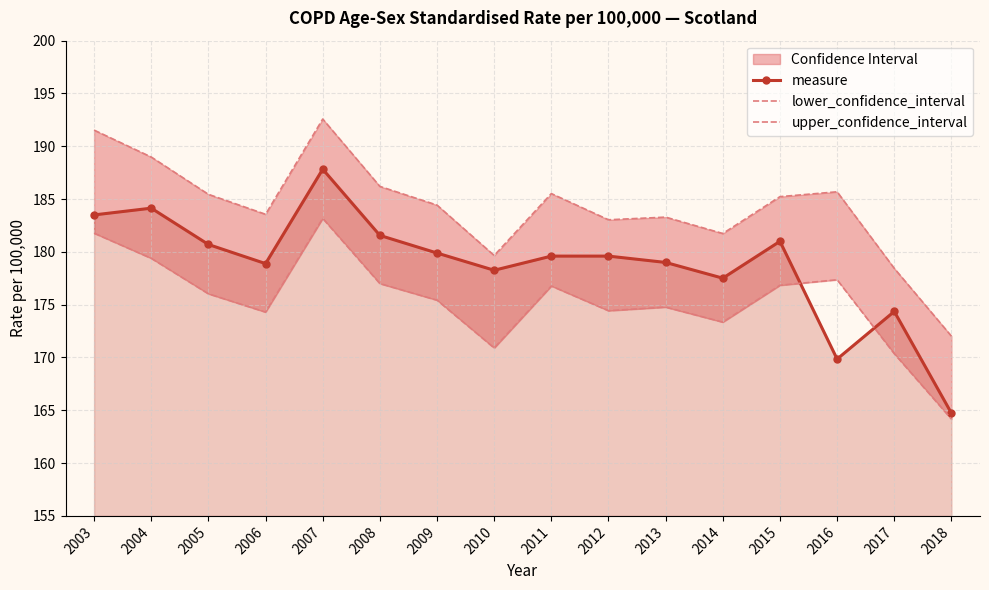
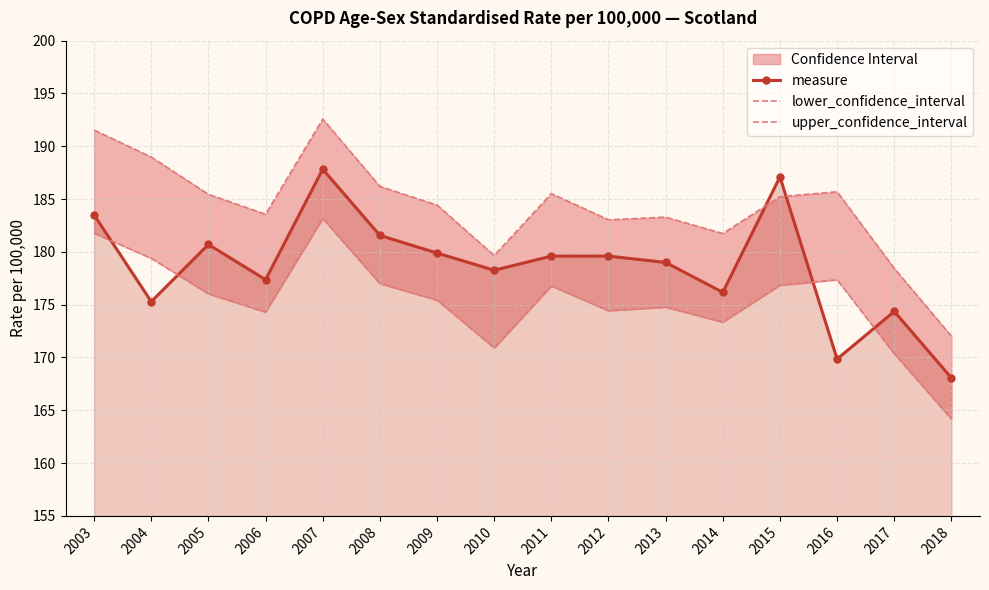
  {
    "measure": {
      "2003": 183.5,
-     "2004": 184.1,
+     "2004": 175.3,
      "2005": 180.7,
-     "2006": 178.9,
+     "2006": 177.4,
      "2007": 187.8,
      "2008": 181.6,
      "2009": 179.9,
      "2010": 178.3,
      "2011": 179.6,
      "2012": 179.6,
      "2013": 179.0,
-     "2014": 177.5,
-     "2015": 181.0,
+     "2014": 176.2,
+     "2015": 187.1,
      "2016": 169.9,
      "2017": 174.4,
-     "2018": 164.7
+     "2018": 168.1
    }
  }
